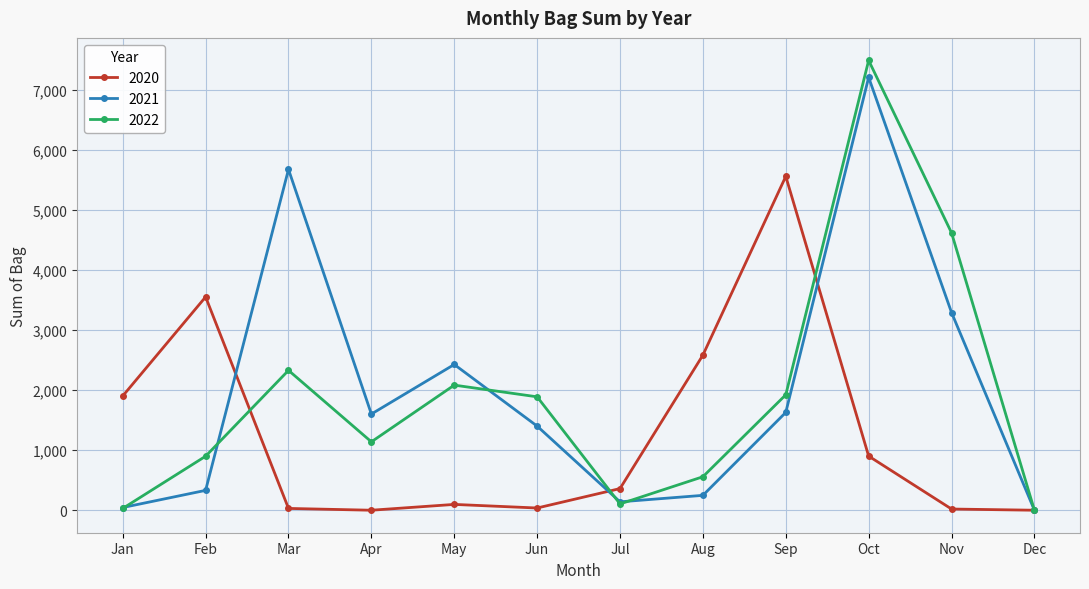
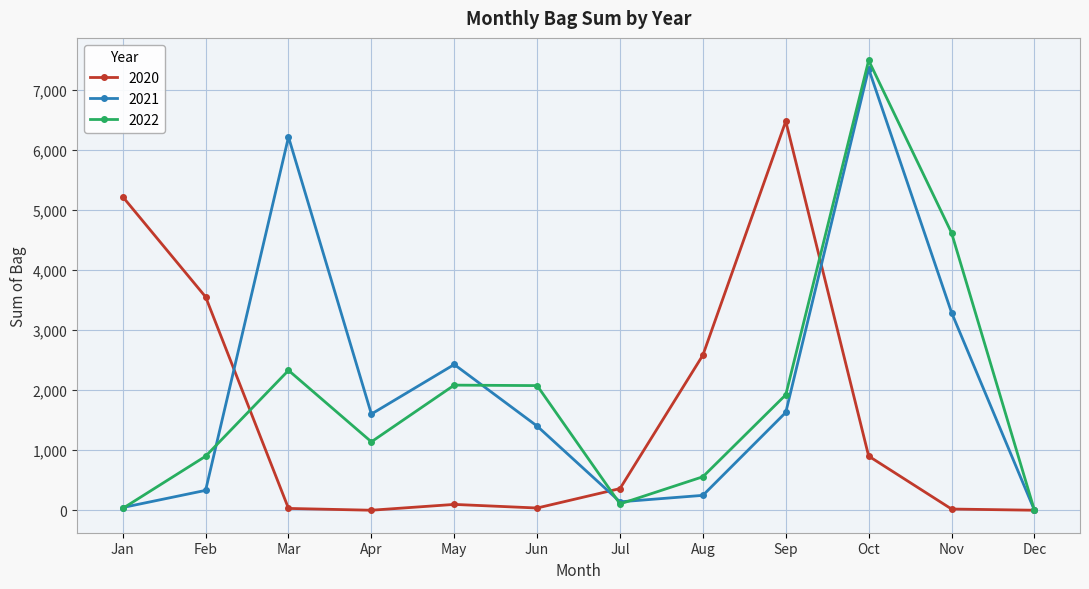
  {
    "2020": {
-     "Jan": "1,900",
+     "Jan": "5,200",
      "Feb": "3,600",
      "Mar": "0",
      "Apr": "0",
      "May": "100",
      "Jun": "0",
      "Jul": "400",
      "Aug": "2,600",
-     "Sep": "5,600",
+     "Sep": "6,500",
      "Oct": "900",
      "Nov": "0"
    },
    "2021": {
      "Feb": "300",
-     "Mar": "5,700",
+     "Mar": "6,200",
      "Apr": "1,600",
      "May": "2,400",
      "Jun": "1,400",
      "Aug": "200",
      "Sep": "1,600",
-     "Oct": "7,200",
+     "Oct": "7,400",
      "Nov": "3,300"
    },
    "2022": {
      "Feb": "900",
      "Mar": "2,300",
      "Apr": "1,100",
      "May": "2,100",
-     "Jun": "1,900",
+     "Jun": "2,100",
      "Aug": "600",
      "Sep": "1,900",
      "Oct": "7,500",
      "Nov": "4,600"
    }
  }
